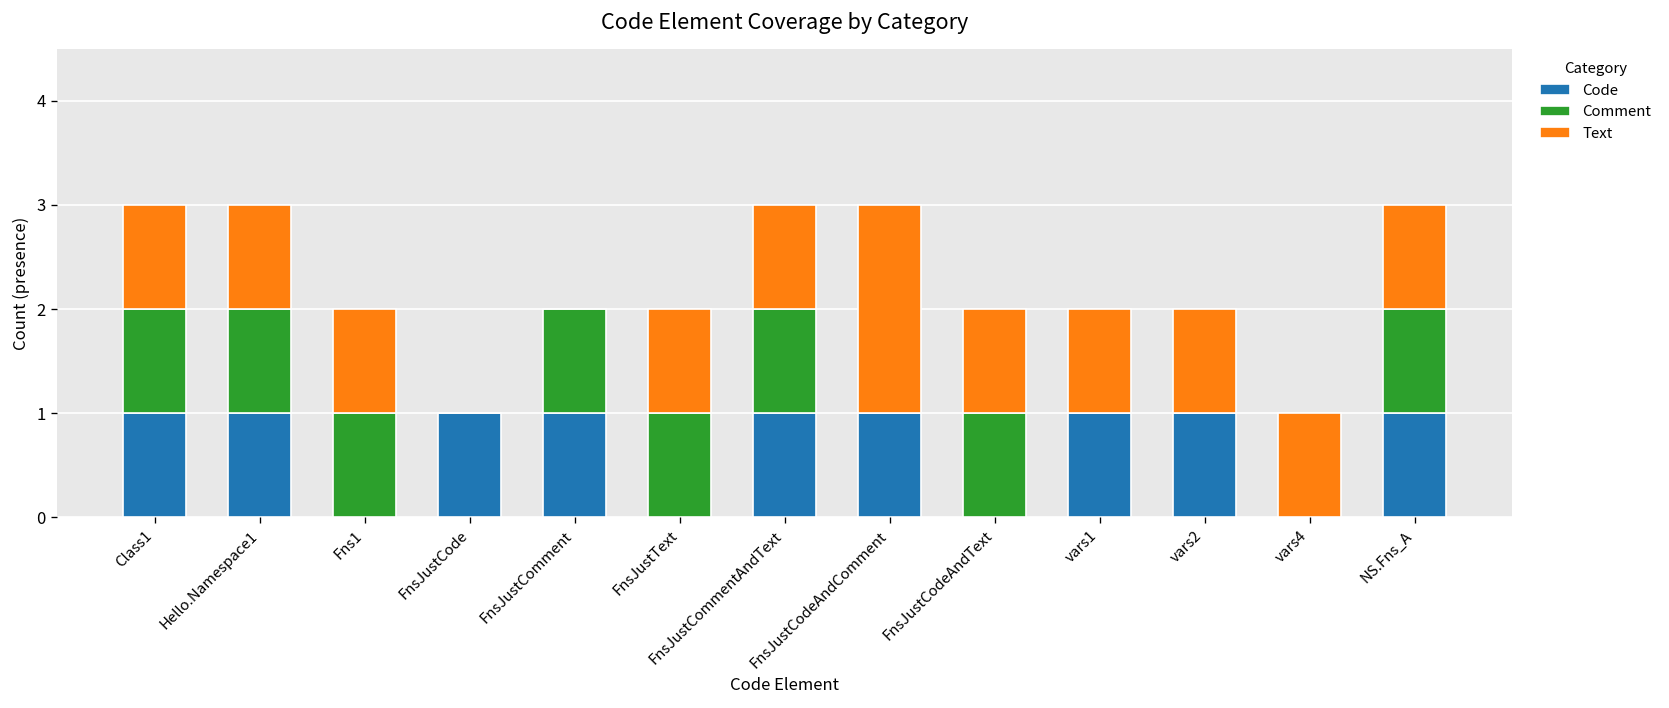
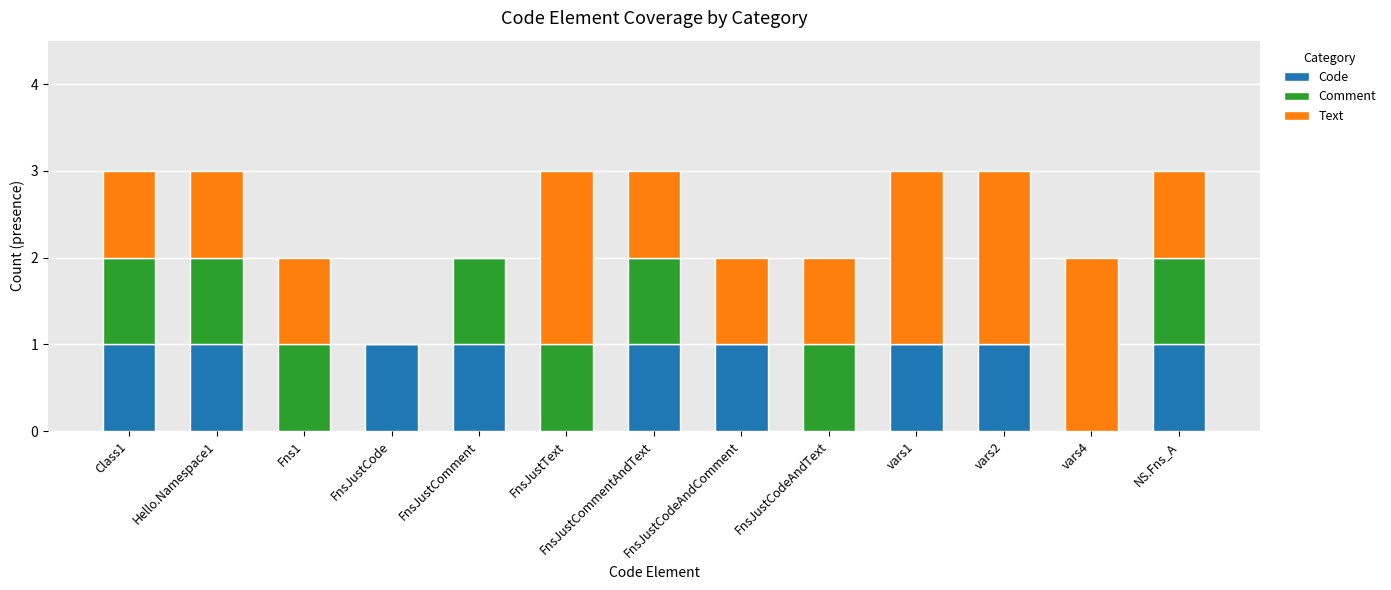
  {
    "Code": {
      "Class1": 1,
      "Hello.Namespace1": 1,
      "Fns1": 0,
      "FnsJustCode": 1,
      "FnsJustComment": 1,
      "FnsJustText": 0,
      "FnsJustCommentAndText": 1,
      "FnsJustCodeAndComment": 1,
      "FnsJustCodeAndText": 0,
      "vars1": 1,
      "vars2": 1,
      "vars4": 0,
      "NS.Fns_A": 1
    },
    "Text": {
-     "FnsJustText": 1,
-     "FnsJustCodeAndComment": 2,
-     "vars1": 1,
-     "vars2": 1,
-     "vars4": 1
+     "FnsJustText": 2,
+     "FnsJustCodeAndComment": 1,
+     "vars1": 2,
+     "vars2": 2,
+     "vars4": 2
    }
  }
